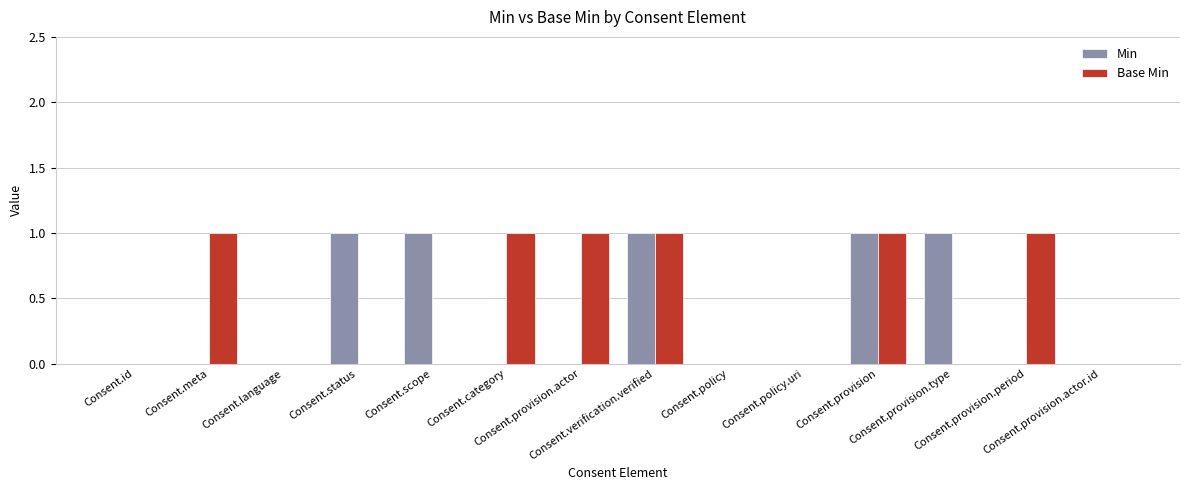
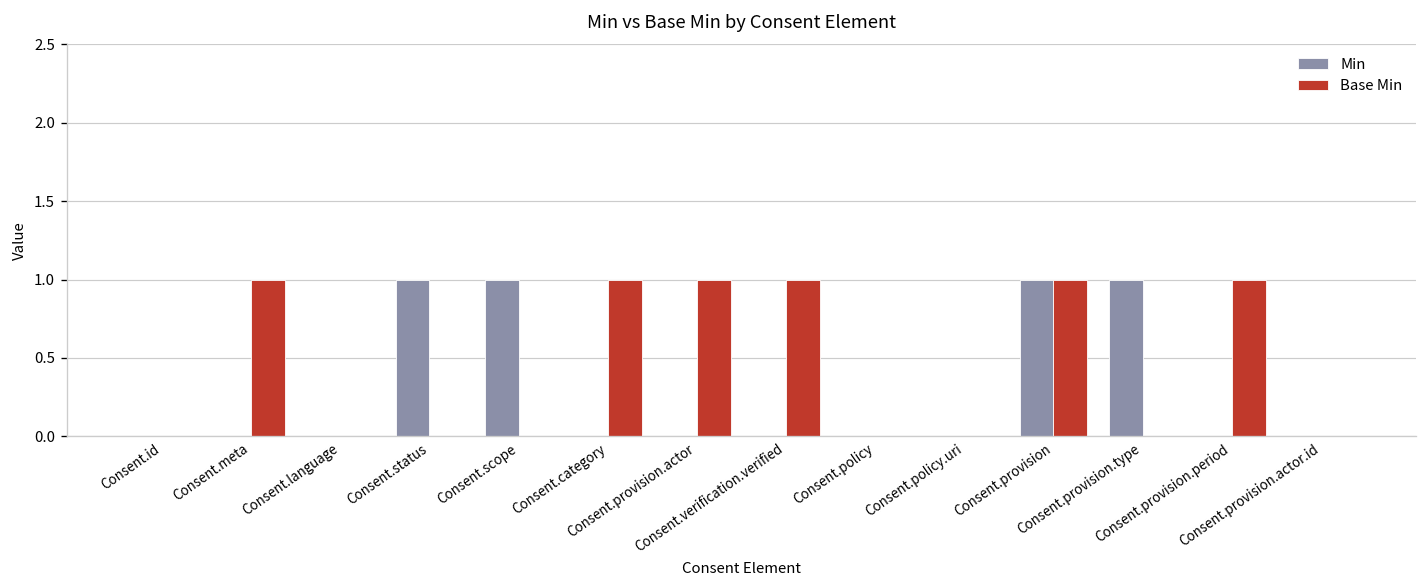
  {
    "Min": {
      "Consent.id": 0,
      "Consent.meta": 0,
      "Consent.language": 0,
      "Consent.status": 1,
      "Consent.scope": 1,
      "Consent.category": 0,
      "Consent.provision.actor": 0,
-     "Consent.verification.verified": 1,
+     "Consent.verification.verified": 0,
      "Consent.policy": 0,
      "Consent.policy.uri": 0,
      "Consent.provision": 1,
      "Consent.provision.type": 1,
      "Consent.provision.period": 0,
      "Consent.provision.actor.id": 0
    },
    "Base Min": {
      "Consent.id": 0,
      "Consent.meta": 1,
      "Consent.language": 0,
      "Consent.status": 0,
      "Consent.scope": 0,
      "Consent.category": 1,
      "Consent.provision.actor": 1,
      "Consent.verification.verified": 1,
      "Consent.policy": 0,
      "Consent.policy.uri": 0,
      "Consent.provision": 1,
      "Consent.provision.type": 0,
      "Consent.provision.period": 1,
      "Consent.provision.actor.id": 0
    }
  }
